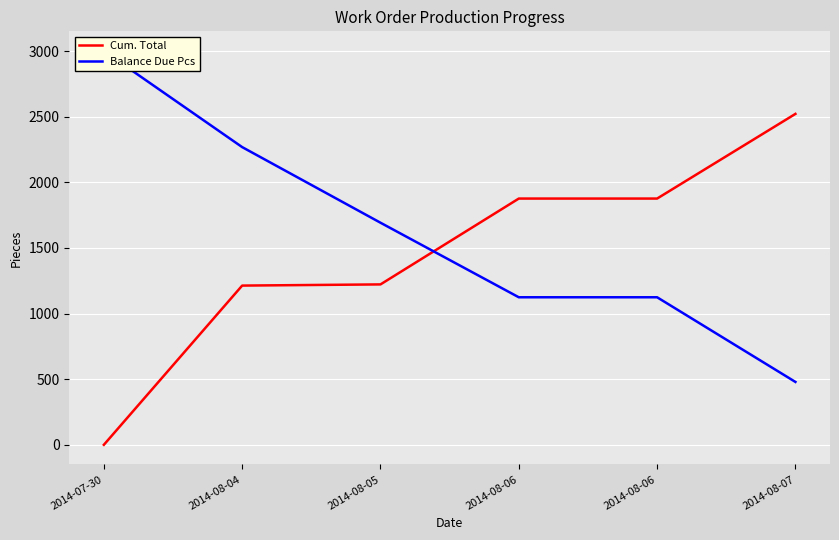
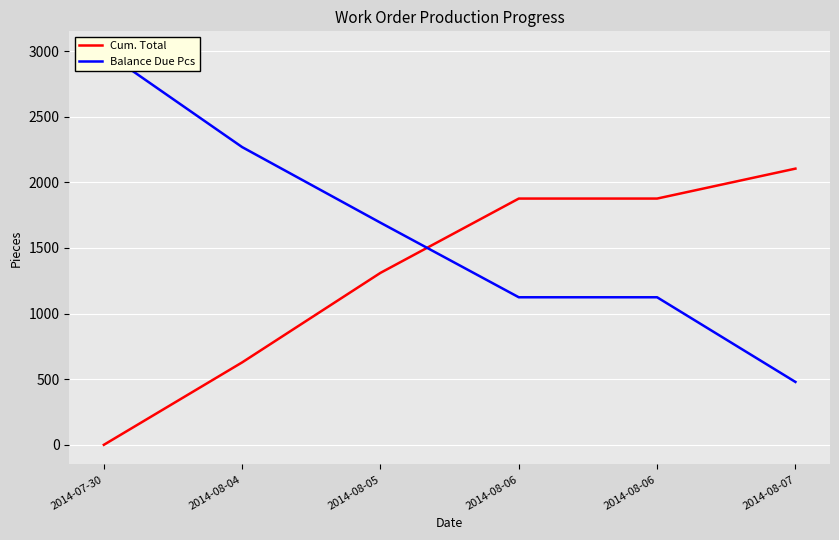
  {
    "Cum. Total": {
      "2014-07-30": 0,
-     "2014-08-04": 1210,
-     "2014-08-05": 1220,
-     "2014-08-07": 2520
+     "2014-08-04": 630,
+     "2014-08-05": 1310,
+     "2014-08-07": 2100
    },
    "Balance Due Pcs": {
      "2014-08-04": 2270,
      "2014-08-05": 1690,
      "2014-08-07": 480
    }
  }
